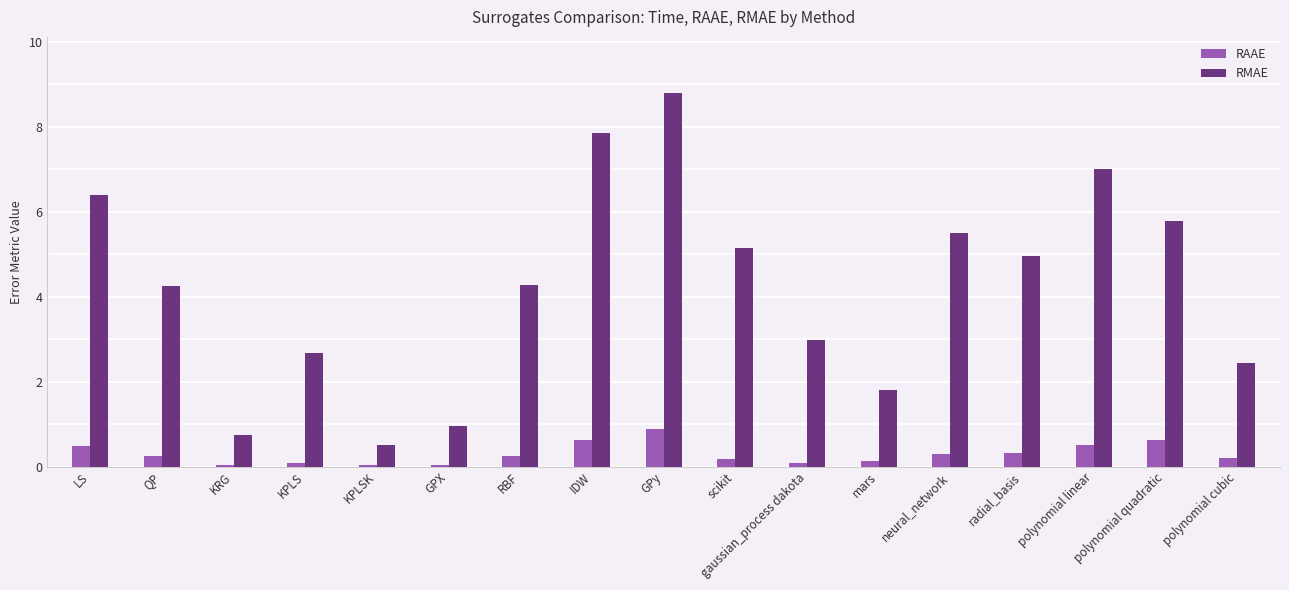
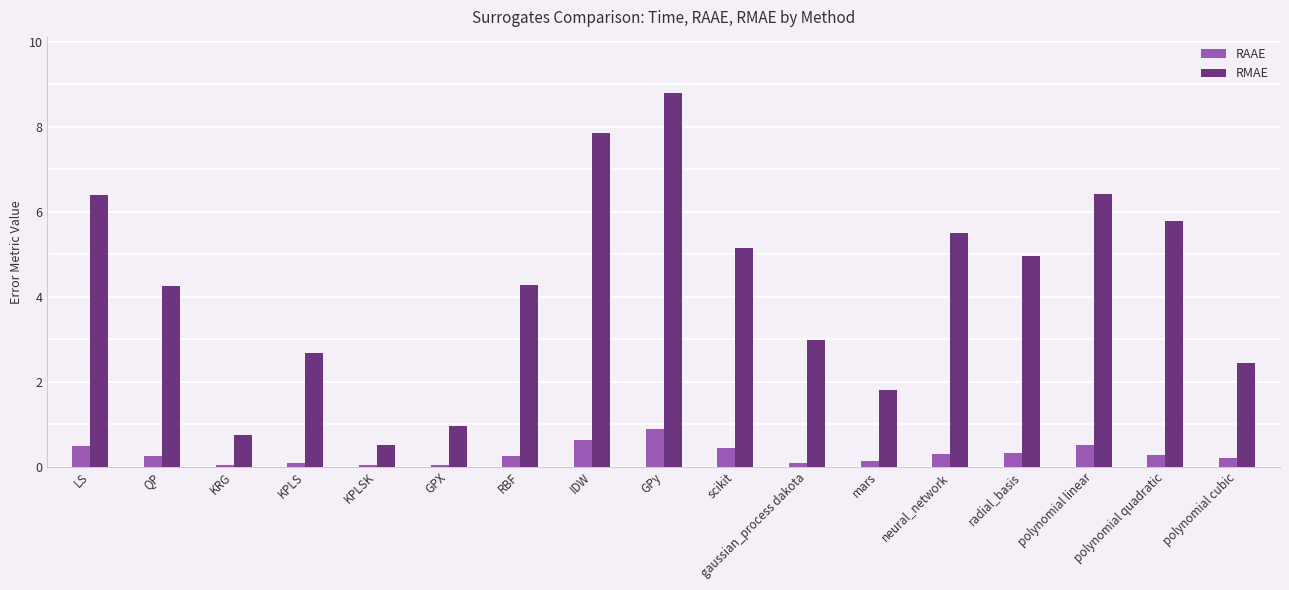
  {
    "RAAE": {
      "LS": 0.5,
      "QP": 0.3,
      "KPLS": 0.1,
      "RBF": 0.2,
      "IDW": 0.6,
      "GPy": 0.9,
-     "scikit": 0.2,
+     "scikit": 0.4,
      "gaussian_process dakota": 0.1,
      "mars": 0.1,
      "neural_network": 0.3,
      "radial_basis": 0.3,
      "polynomial linear": 0.5,
-     "polynomial quadratic": 0.6,
+     "polynomial quadratic": 0.3,
      "polynomial cubic": 0.2
    },
    "RMAE": {
      "LS": 6.4,
      "QP": 4.3,
      "KRG": 0.7,
      "KPLS": 2.7,
      "KPLSK": 0.5,
      "GPX": 1.0,
      "RBF": 4.3,
      "IDW": 7.9,
      "GPy": 8.8,
      "scikit": 5.1,
      "gaussian_process dakota": 3.0,
      "mars": 1.8,
      "neural_network": 5.5,
      "radial_basis": 5.0,
-     "polynomial linear": 7.0,
+     "polynomial linear": 6.4,
      "polynomial quadratic": 5.8,
      "polynomial cubic": 2.4
    }
  }
